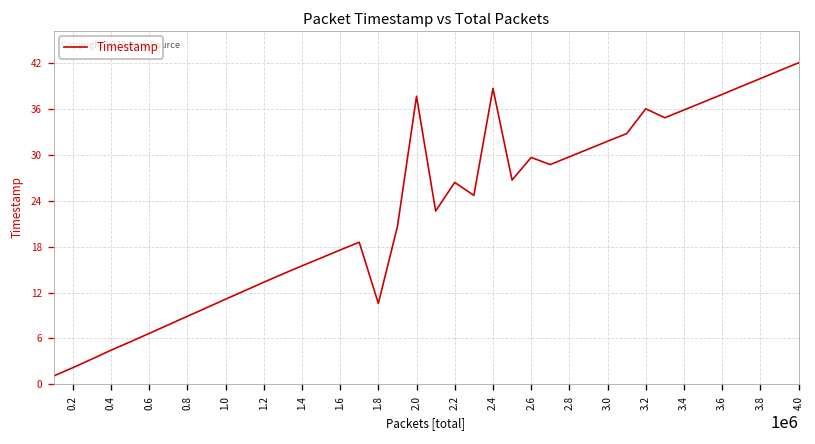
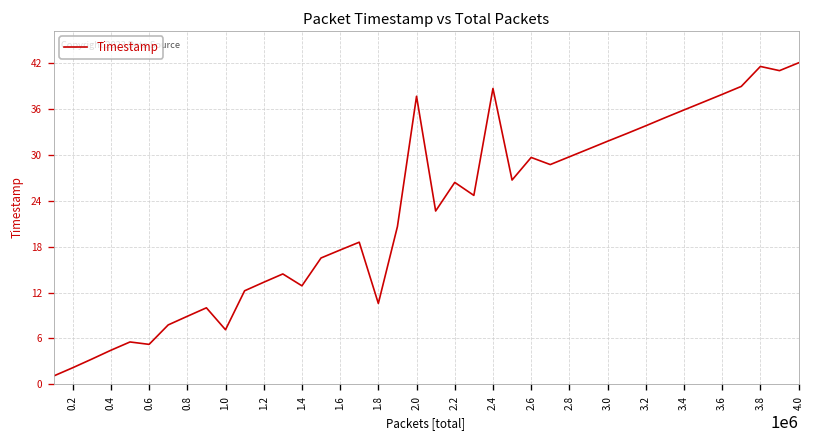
  {
    "0.2": 2,
    "0.4": 4,
-   "0.6": 7,
+   "0.6": 5,
    "0.8": 9,
-   "1.0": 11,
+   "1.0": 7,
    "1.2": 13,
-   "1.4": 15,
+   "1.4": 13,
    "1.6": 18,
    "1.8": 11,
    "2.0": 38,
    "2.2": 26,
    "2.4": 39,
    "2.6": 30,
    "2.8": 30,
    "3.0": 32,
-   "3.2": 36,
+   "3.2": 34,
    "3.4": 36,
    "3.6": 38,
-   "3.8": 40,
+   "3.8": 42,
    "4.0": 42
  }
